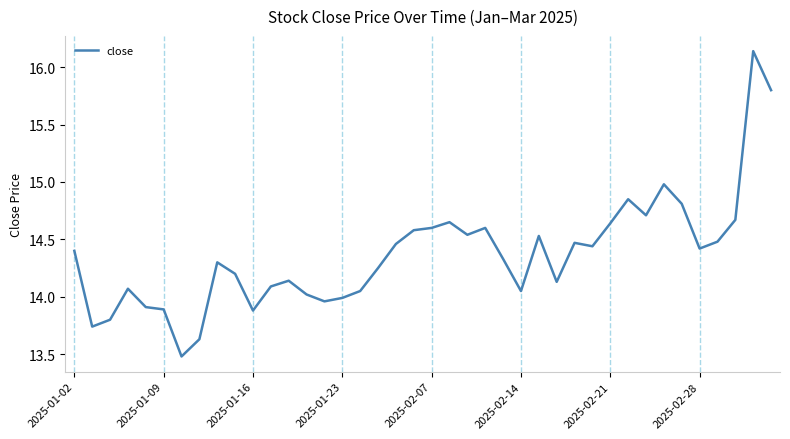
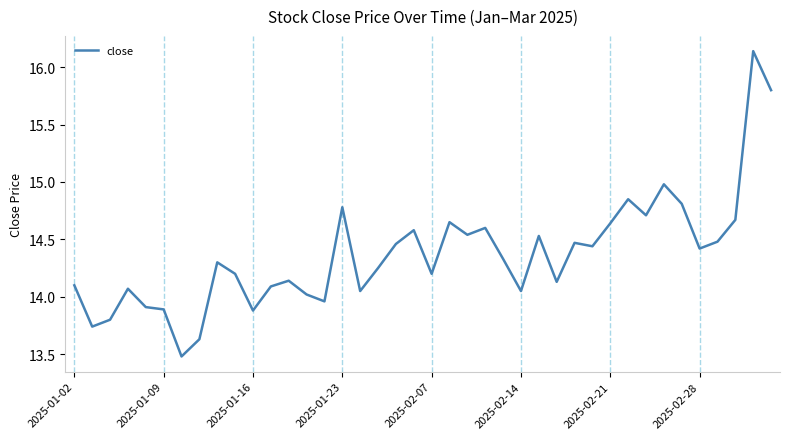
  {
-   "2025-01-02": 14.4,
+   "2025-01-02": 14.1,
    "2025-01-09": 13.89,
    "2025-01-16": 13.88,
-   "2025-01-23": 13.99,
-   "2025-02-07": 14.6,
+   "2025-01-23": 14.78,
+   "2025-02-07": 14.2,
    "2025-02-14": 14.05,
    "2025-02-21": 14.64,
    "2025-02-28": 14.42
  }
